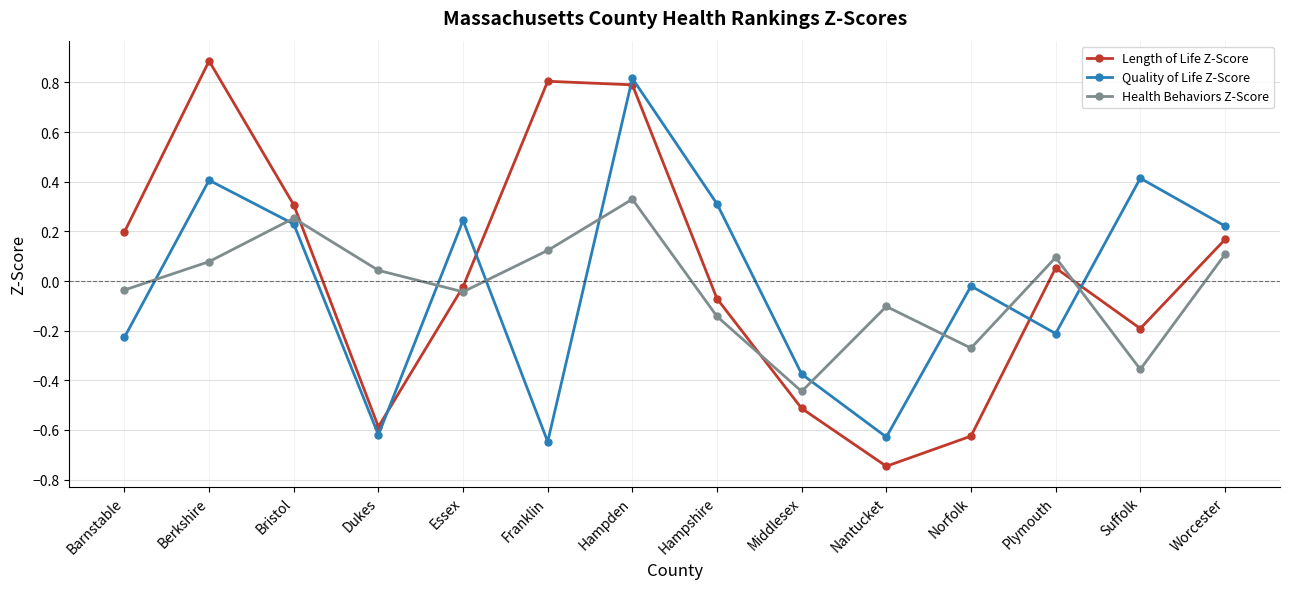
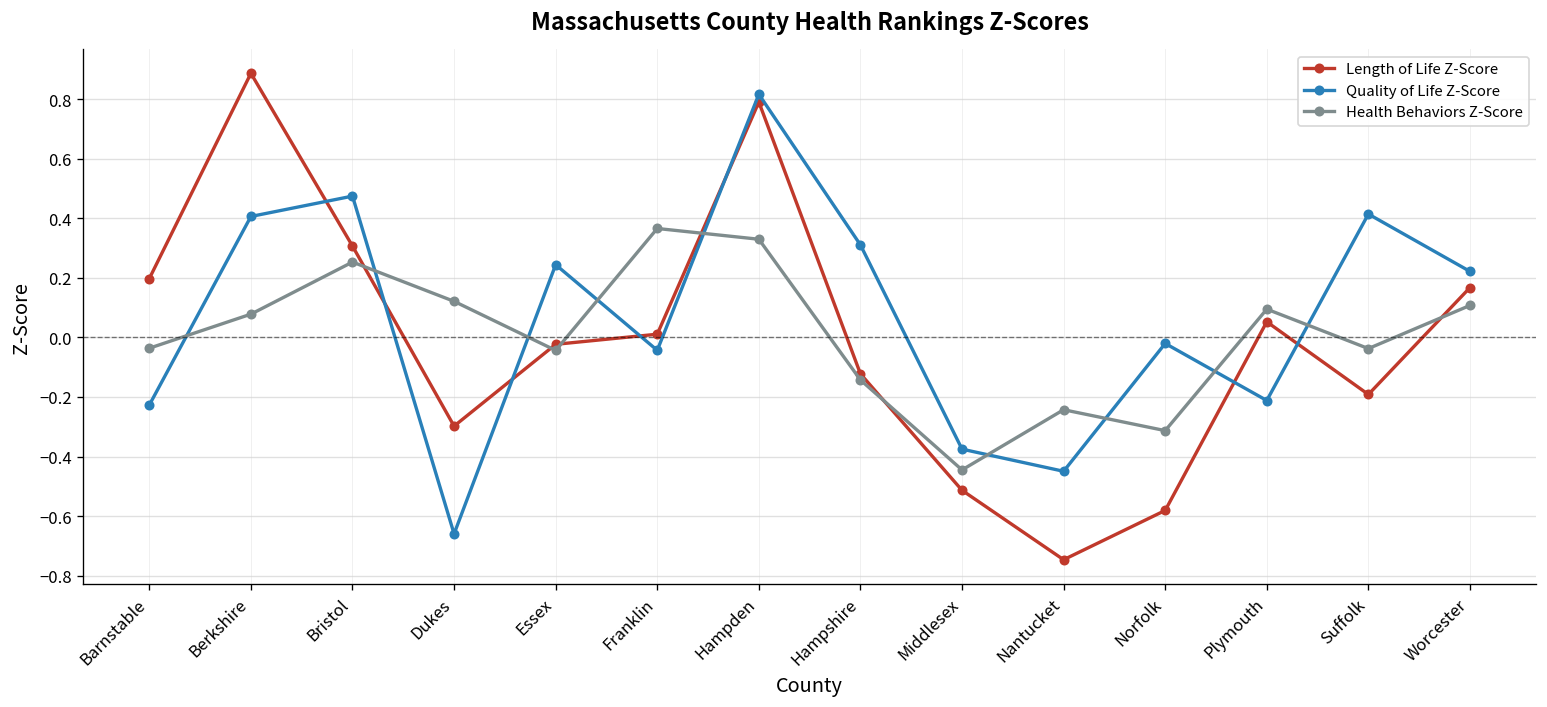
  {
    "Length of Life Z-Score": {
      "Barnstable": 0.20,
      "Berkshire": 0.89,
      "Bristol": 0.31,
-     "Dukes": -0.59,
+     "Dukes": -0.30,
      "Essex": -0.02,
-     "Franklin": 0.80,
+     "Franklin": 0.01,
      "Hampden": 0.79,
-     "Hampshire": -0.07,
+     "Hampshire": -0.12,
      "Middlesex": -0.51,
      "Nantucket": -0.75,
-     "Norfolk": -0.62,
+     "Norfolk": -0.58,
      "Plymouth": 0.05,
      "Suffolk": -0.19,
      "Worcester": 0.17
    },
    "Quality of Life Z-Score": {
      "Barnstable": -0.23,
      "Berkshire": 0.41,
-     "Bristol": 0.23,
-     "Dukes": -0.62,
+     "Bristol": 0.47,
+     "Dukes": -0.66,
      "Essex": 0.24,
-     "Franklin": -0.65,
+     "Franklin": -0.04,
      "Hampden": 0.82,
      "Hampshire": 0.31,
      "Middlesex": -0.38,
-     "Nantucket": -0.63,
+     "Nantucket": -0.45,
      "Norfolk": -0.02,
      "Plymouth": -0.21,
      "Suffolk": 0.41,
      "Worcester": 0.22
    },
    "Health Behaviors Z-Score": {
      "Barnstable": -0.04,
      "Berkshire": 0.08,
      "Bristol": 0.25,
-     "Dukes": 0.04,
+     "Dukes": 0.12,
      "Essex": -0.04,
-     "Franklin": 0.12,
+     "Franklin": 0.37,
      "Hampden": 0.33,
      "Hampshire": -0.14,
      "Middlesex": -0.44,
-     "Nantucket": -0.10,
-     "Norfolk": -0.27,
+     "Nantucket": -0.24,
+     "Norfolk": -0.31,
      "Plymouth": 0.09,
-     "Suffolk": -0.36,
+     "Suffolk": -0.04,
      "Worcester": 0.11
    }
  }
